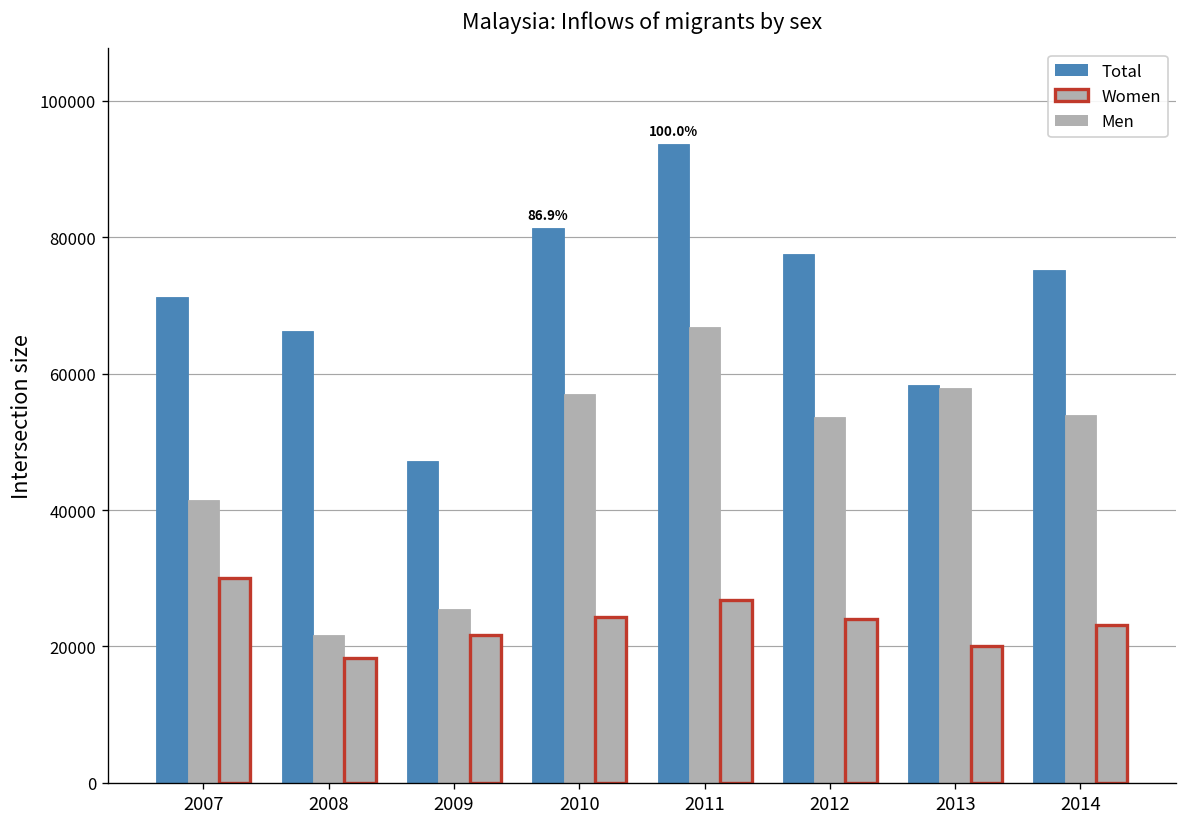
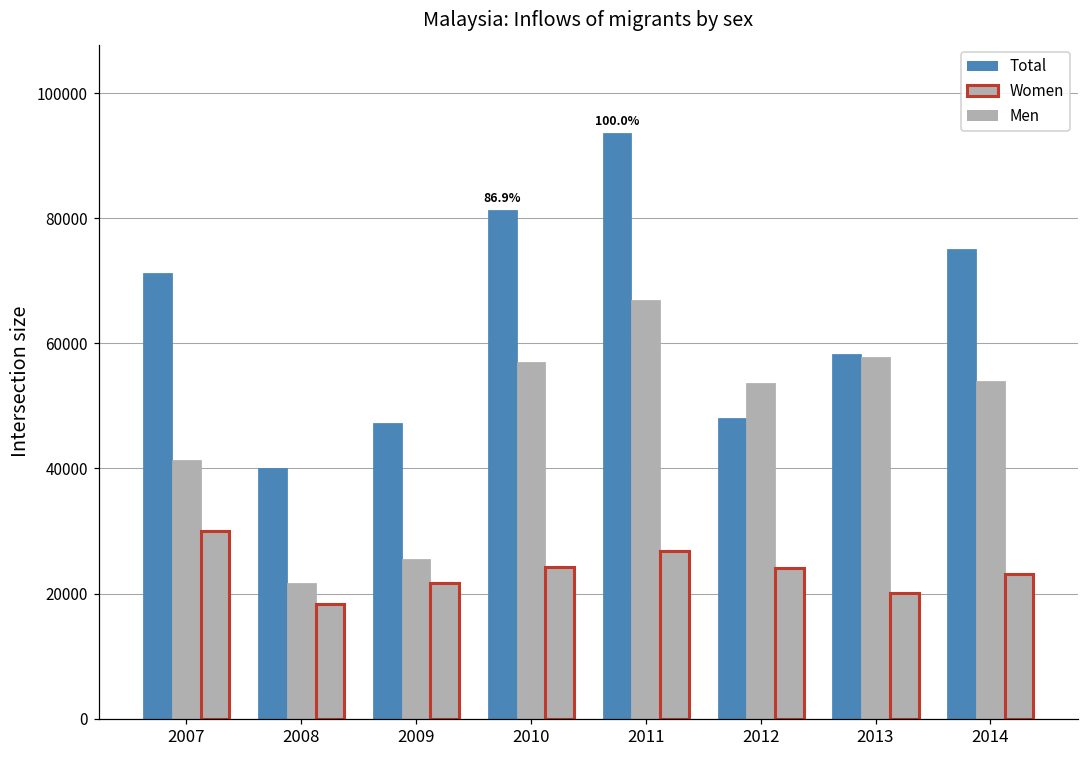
  {
    "Total": {
      "2007": 71000,
-     "2008": 66000,
+     "2008": 40000,
      "2009": 47000,
-     "2012": 78000,
+     "2012": 48000,
      "2013": 58000,
      "2014": 75000
    }
  }
